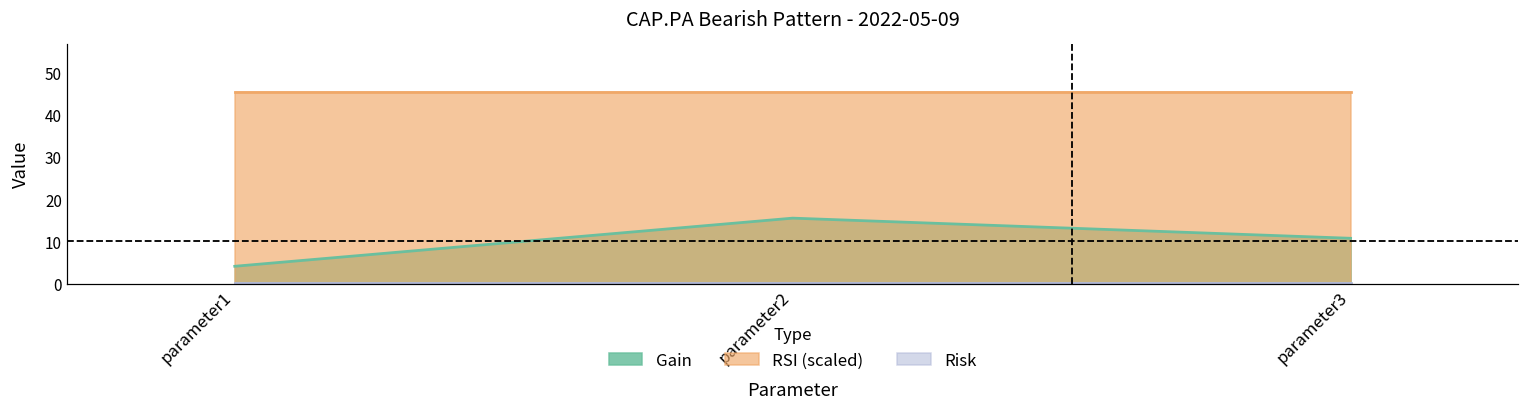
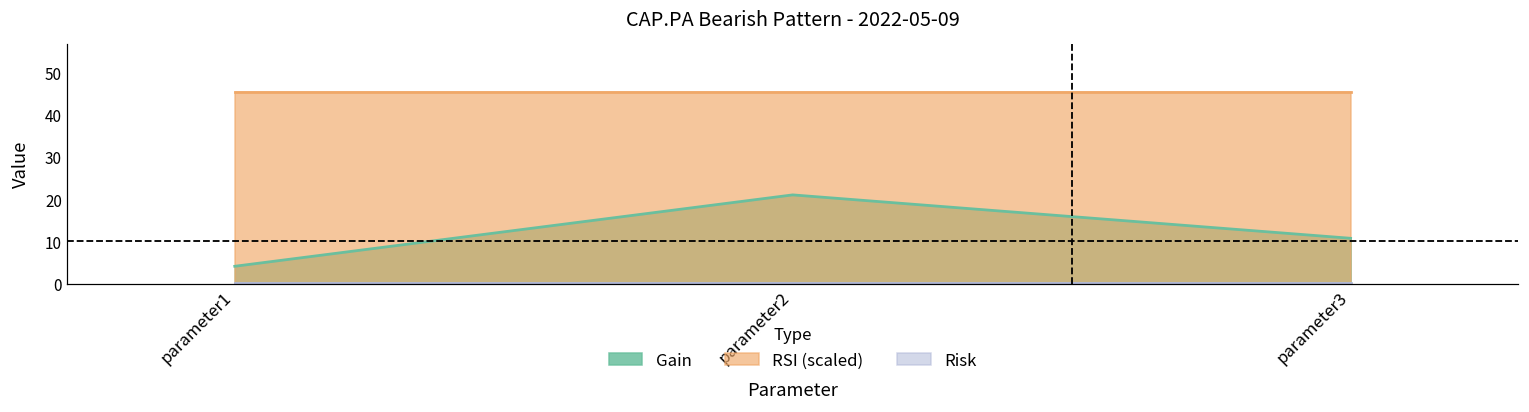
  {
    "Gain": {
      "parameter1": 4,
-     "parameter2": 16,
+     "parameter2": 21,
      "parameter3": 11
    },
    "Risk": {
      "parameter1": 0,
      "parameter2": 0,
      "parameter3": 0
    }
  }
